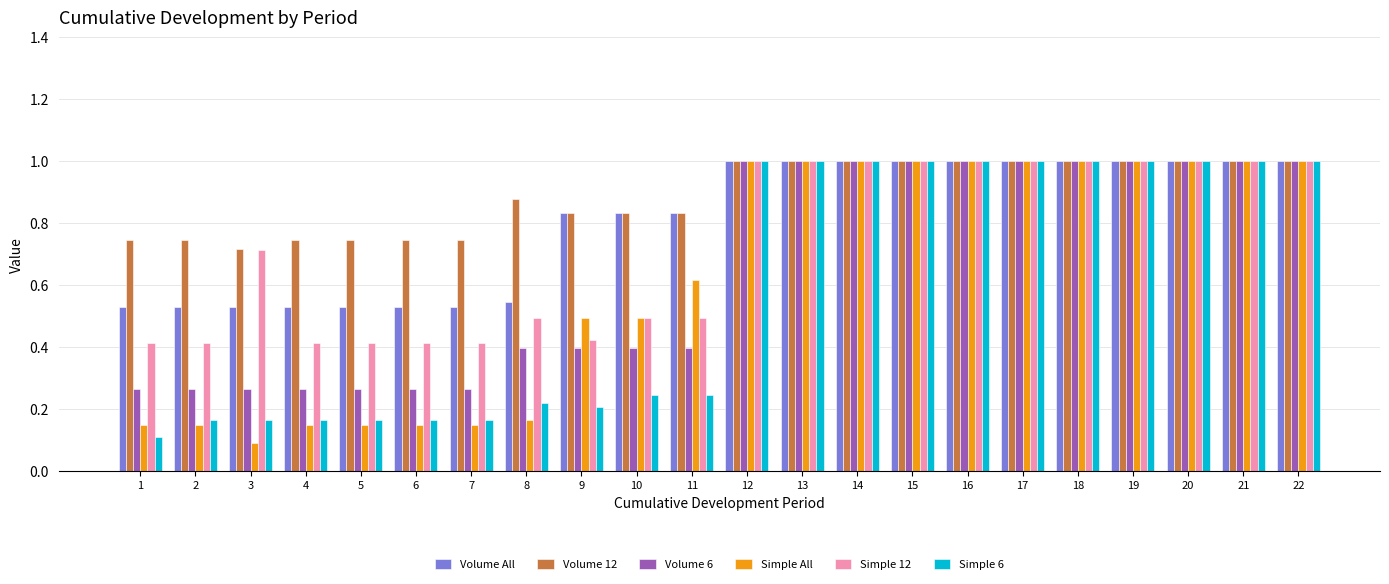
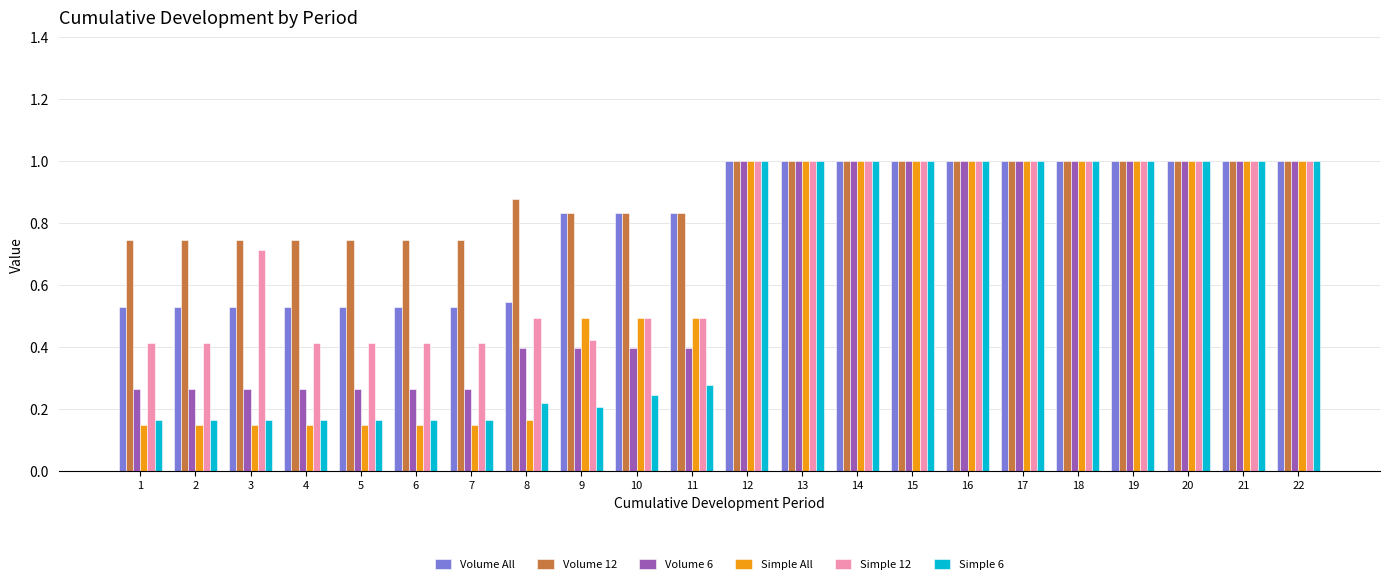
  {
    "Volume 12": {
      "1": 0.75,
      "2": 0.75,
-     "3": 0.72,
+     "3": 0.75,
      "4": 0.75,
      "5": 0.75,
      "6": 0.75,
      "7": 0.75,
      "8": 0.88,
      "9": 0.83,
      "10": 0.83,
      "11": 0.83,
      "12": 1.00,
      "13": 1.00,
      "14": 1.00,
      "15": 1.00,
      "16": 1.00,
      "17": 1.00,
      "18": 1.00,
      "19": 1.00,
      "20": 1.00,
      "21": 1.00,
      "22": 1.00
    },
    "Simple All": {
      "1": 0.15,
      "2": 0.15,
-     "3": 0.09,
+     "3": 0.15,
      "4": 0.15,
      "5": 0.15,
      "6": 0.15,
      "7": 0.15,
      "8": 0.16,
      "9": 0.49,
      "10": 0.49,
-     "11": 0.62,
+     "11": 0.49,
      "12": 1.00,
      "13": 1.00,
      "14": 1.00,
      "15": 1.00,
      "16": 1.00,
      "17": 1.00,
      "18": 1.00,
      "19": 1.00,
      "20": 1.00,
      "21": 1.00,
      "22": 1.00
    },
    "Simple 12": {
      "1": 0.41,
      "2": 0.41,
      "3": 0.71,
      "4": 0.41,
      "5": 0.41,
      "6": 0.41,
      "7": 0.41,
      "8": 0.49,
      "9": 0.42,
      "10": 0.49,
      "11": 0.49,
      "12": 1.00,
      "13": 1.00,
      "14": 1.00,
      "15": 1.00,
      "16": 1.00,
      "17": 1.00,
      "18": 1.00,
      "19": 1.00,
      "20": 1.00,
      "21": 1.00,
      "22": 1.00
    },
    "Simple 6": {
-     "1": 0.11,
+     "1": 0.16,
      "2": 0.16,
      "3": 0.16,
      "4": 0.16,
      "5": 0.16,
      "6": 0.16,
      "7": 0.16,
      "8": 0.22,
      "9": 0.21,
      "10": 0.25,
-     "11": 0.25,
+     "11": 0.28,
      "12": 1.00,
      "13": 1.00,
      "14": 1.00,
      "15": 1.00,
      "16": 1.00,
      "17": 1.00,
      "18": 1.00,
      "19": 1.00,
      "20": 1.00,
      "21": 1.00,
      "22": 1.00
    }
  }
